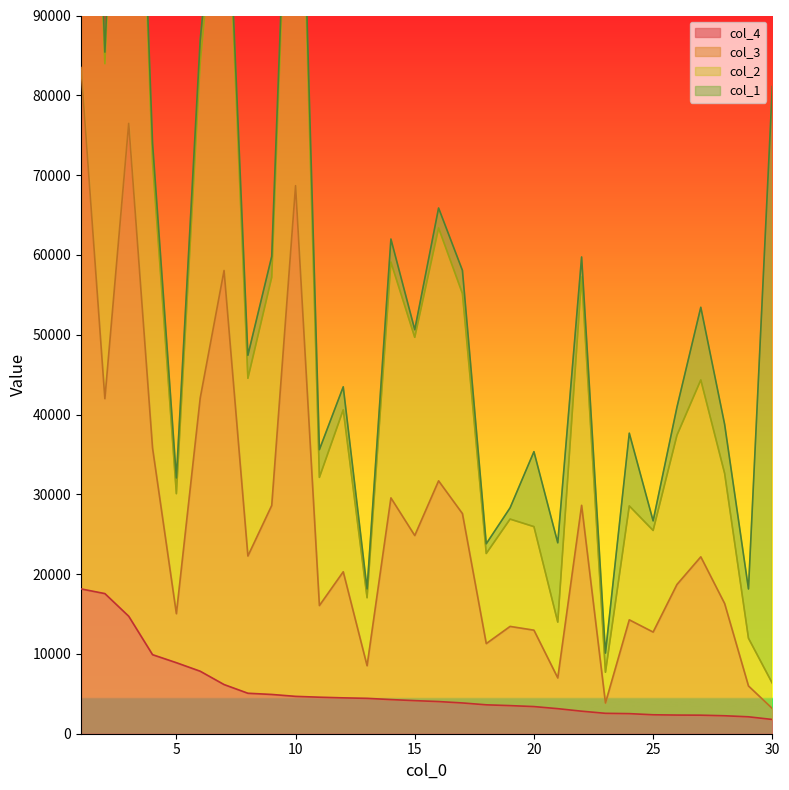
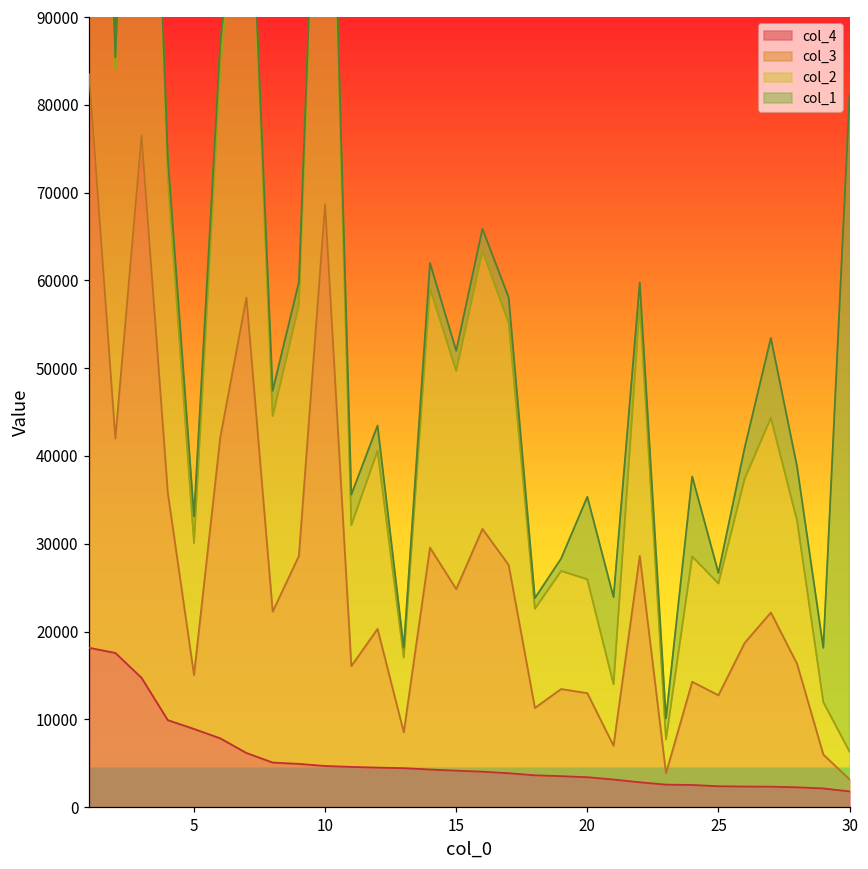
  {
    "col_1": {
-     "5": 2000,
-     "15": 1000,
+     "5": 3000,
+     "15": 2000,
      "20": 9000,
      "25": 1000,
      "30": 75000
    }
  }
